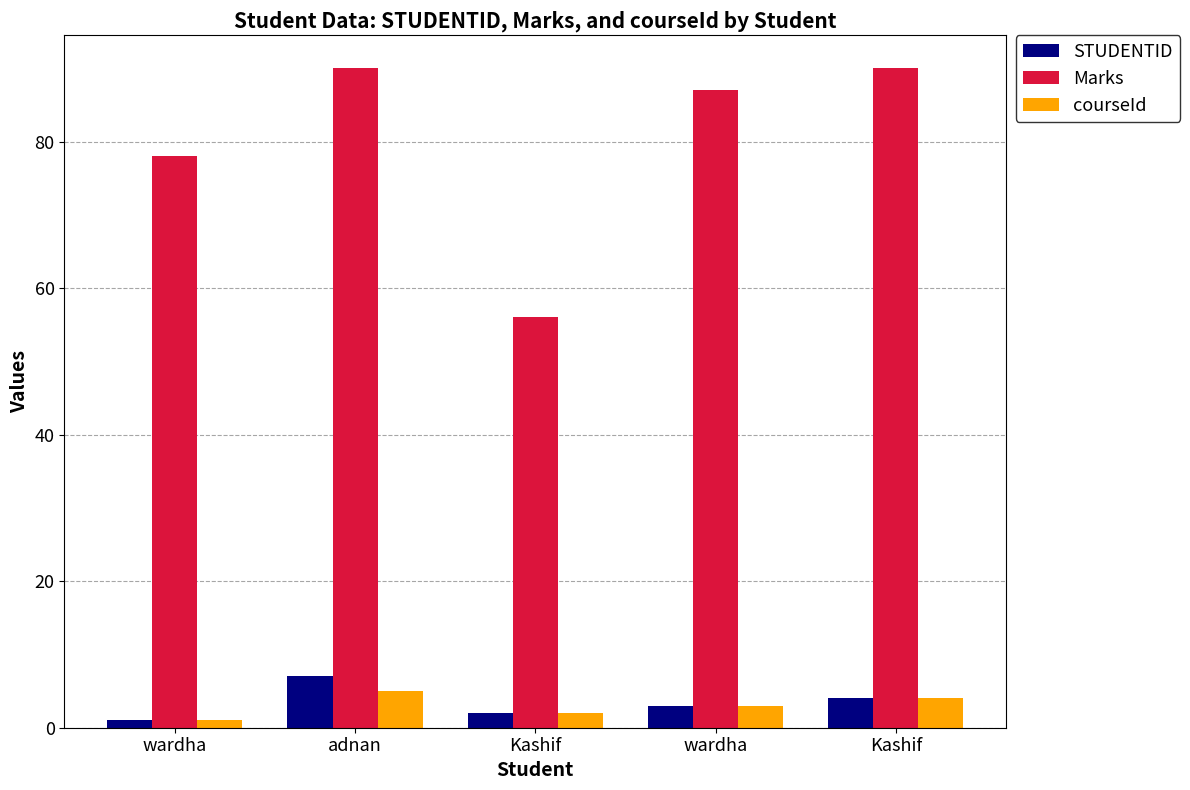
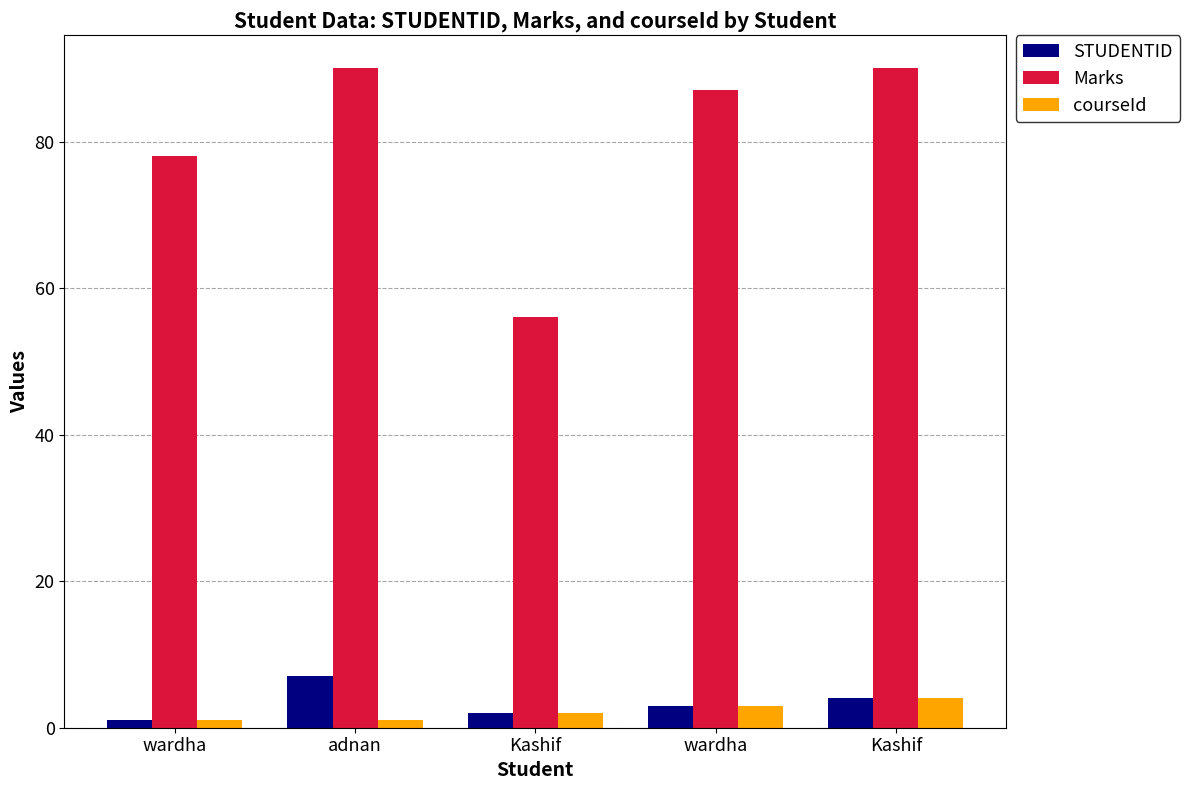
  {
    "STUDENTID": {
      "adnan": 7
    },
    "Marks": {
      "adnan": 90
    },
    "courseId": {
-     "adnan": 5
+     "adnan": 1
    }
  }
